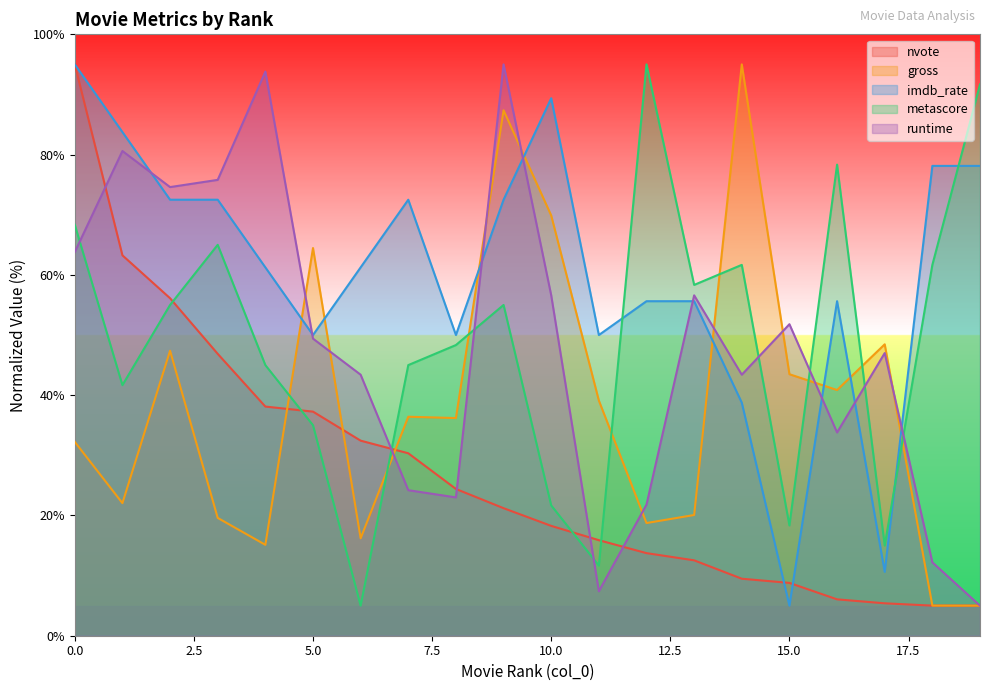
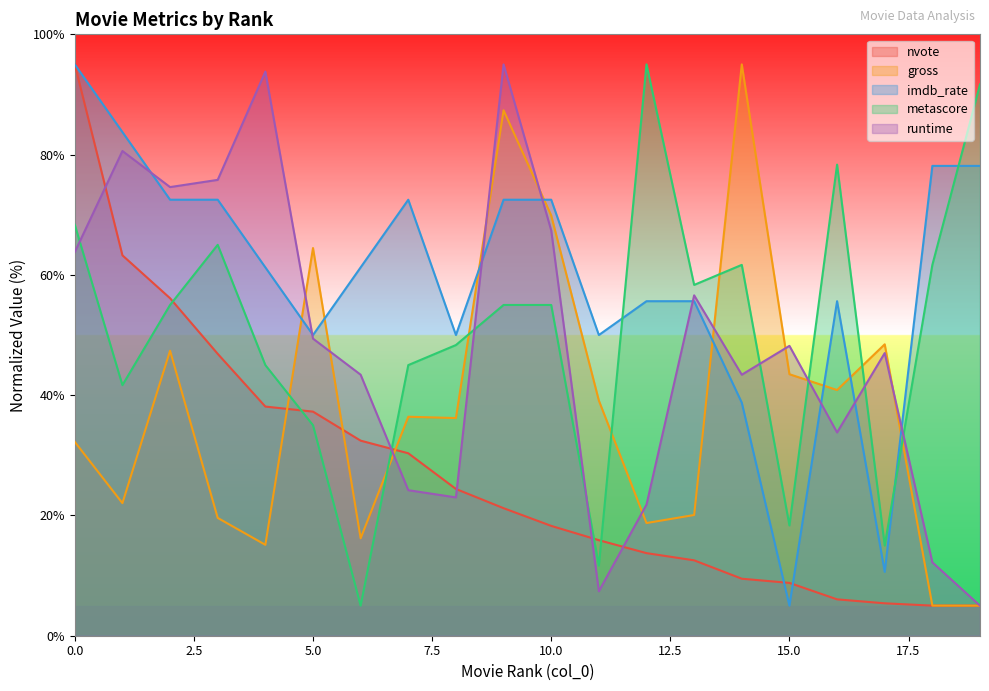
  {
    "imdb_rate": {
      "5.0": "50%",
-     "10.0": "89%"
+     "10.0": "72%"
    },
    "metascore": {
      "0.0": "68%",
      "5.0": "35%",
-     "10.0": "22%",
+     "10.0": "55%",
      "15.0": "18%"
    },
    "runtime": {
      "0.0": "64%",
      "5.0": "49%",
-     "10.0": "57%",
-     "15.0": "52%"
+     "10.0": "67%",
+     "15.0": "48%"
    }
  }
